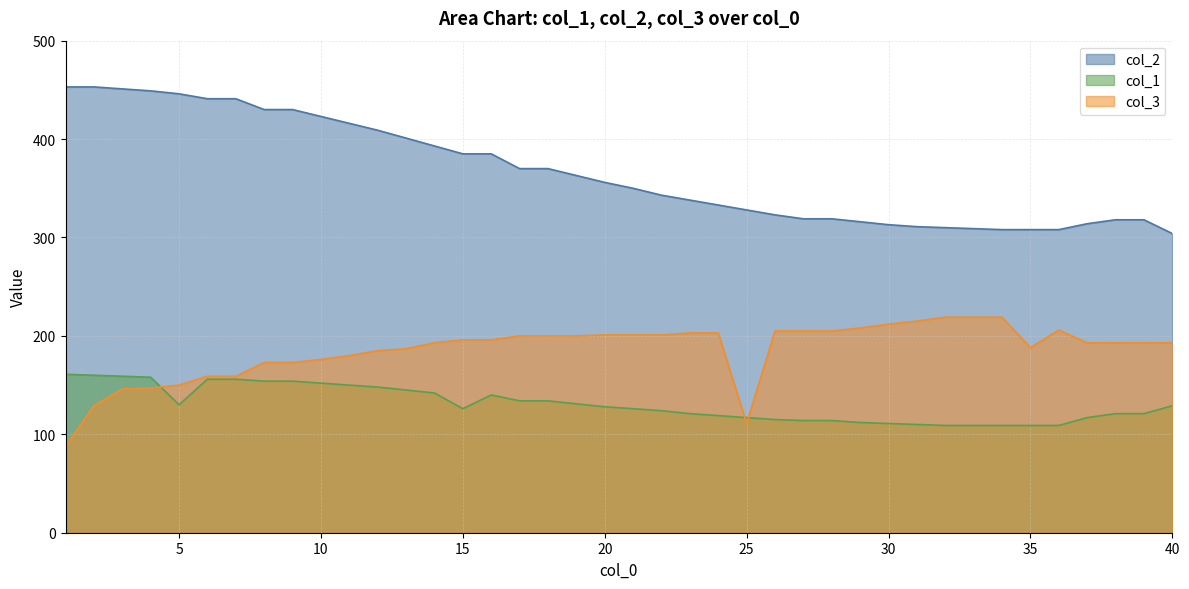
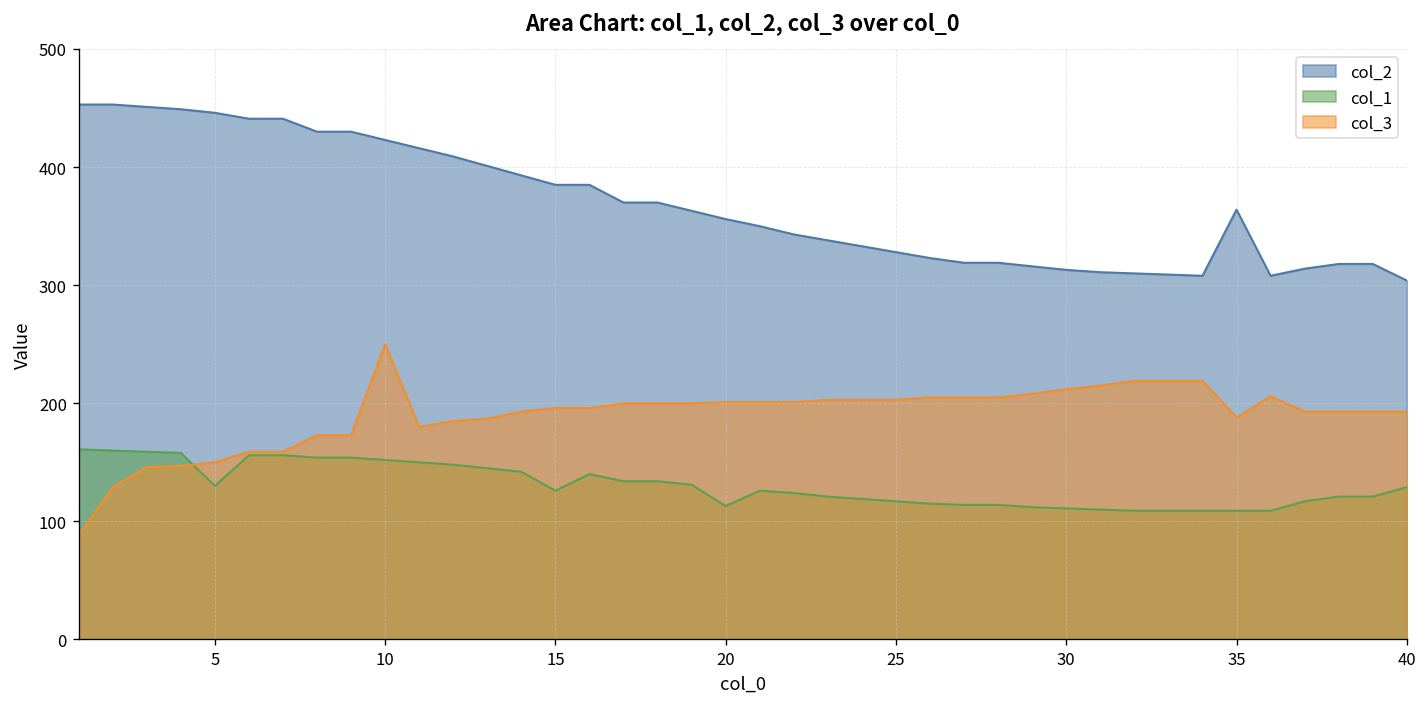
  {
    "col_2": {
      "5": 450,
      "10": 420,
      "15": 390,
      "20": 360,
      "25": 330,
      "30": 310,
-     "35": 310,
+     "35": 360,
      "40": 300
    },
    "col_1": {
      "5": 130,
      "10": 150,
      "15": 130,
-     "20": 130,
+     "20": 110,
      "25": 120,
      "30": 110,
      "35": 110,
      "40": 130
    },
    "col_3": {
      "5": 150,
-     "10": 180,
+     "10": 250,
      "15": 200,
      "20": 200,
-     "25": 110,
+     "25": 200,
      "30": 210,
      "35": 190,
      "40": 190
    }
  }
